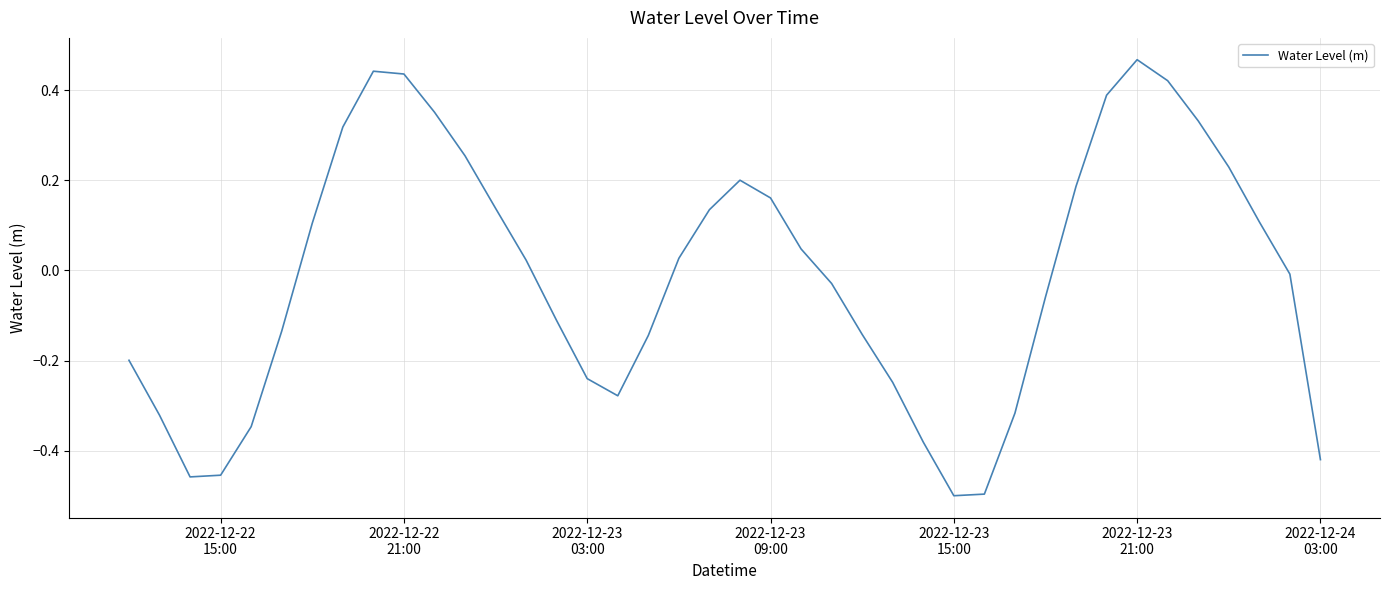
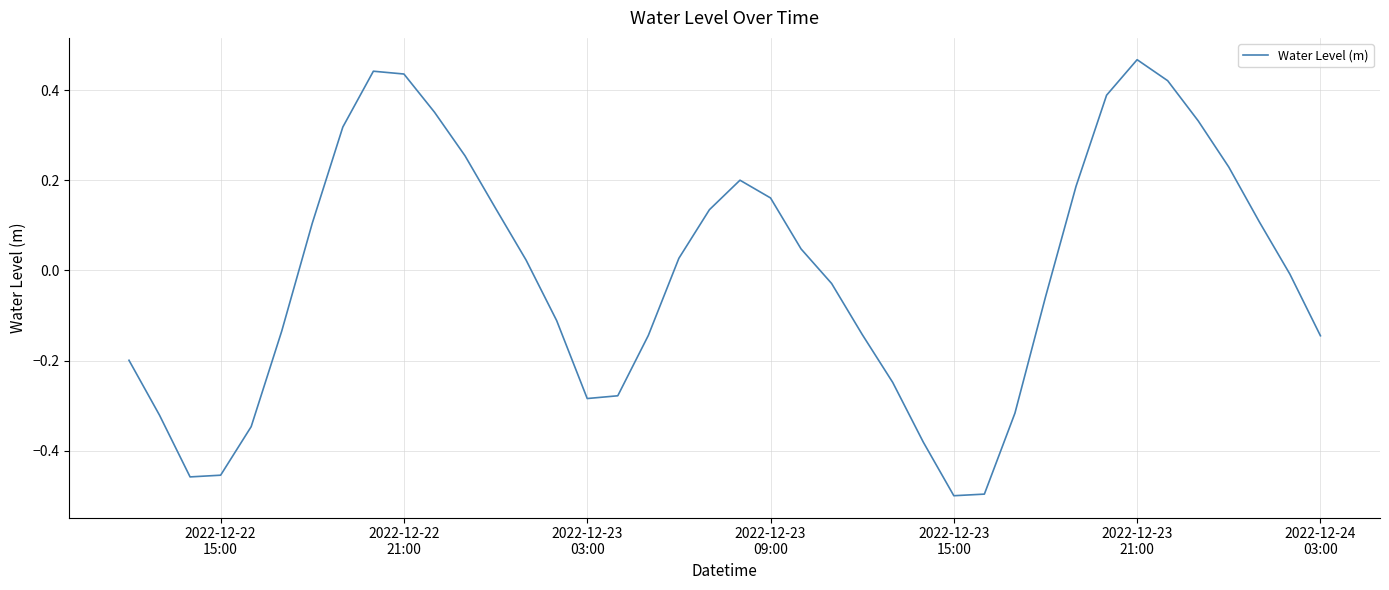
  {
    "2022-12-22 15:00": -0.45,
    "2022-12-22 21:00": 0.44,
-   "2022-12-23 03:00": -0.24,
+   "2022-12-23 03:00": -0.28,
    "2022-12-23 09:00": 0.16,
    "2022-12-23 15:00": -0.50,
    "2022-12-23 21:00": 0.47,
-   "2022-12-24 03:00": -0.42
+   "2022-12-24 03:00": -0.15
  }
